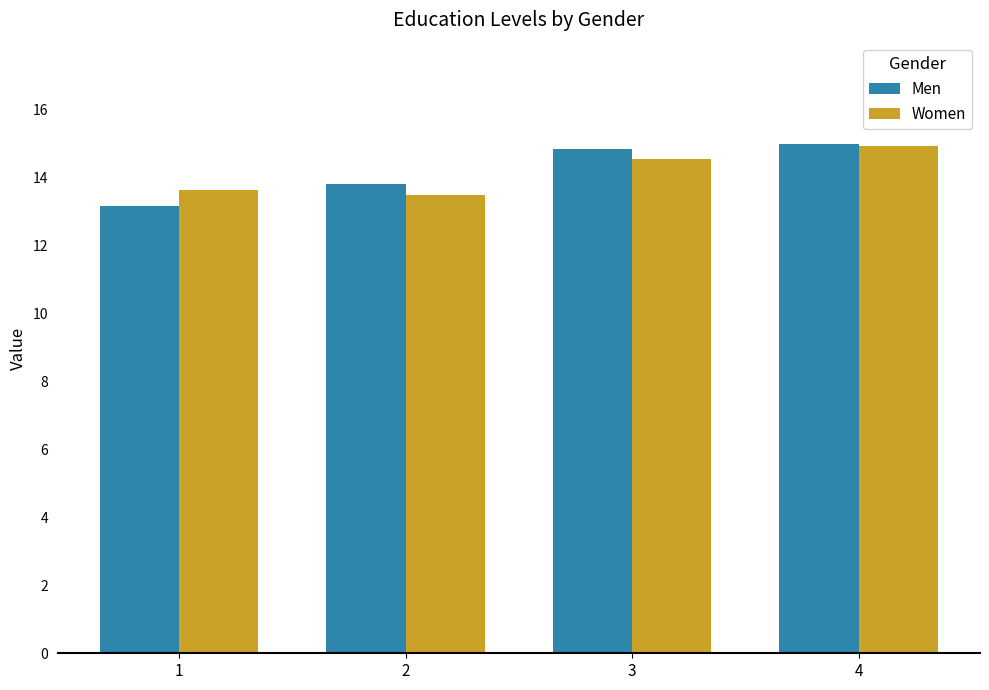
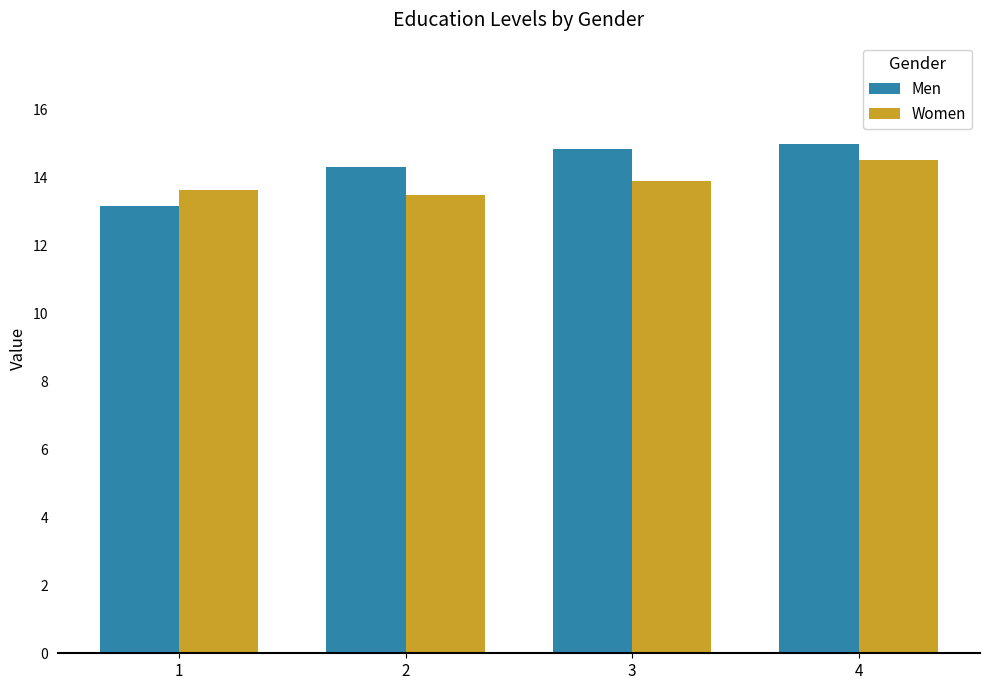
  {
    "Men": {
      "1": 13.2,
-     "2": 13.8,
+     "2": 14.3,
      "3": 14.8,
      "4": 15.0
    },
    "Women": {
      "1": 13.6,
      "2": 13.5,
-     "3": 14.6,
-     "4": 14.9
+     "3": 13.9,
+     "4": 14.5
    }
  }
